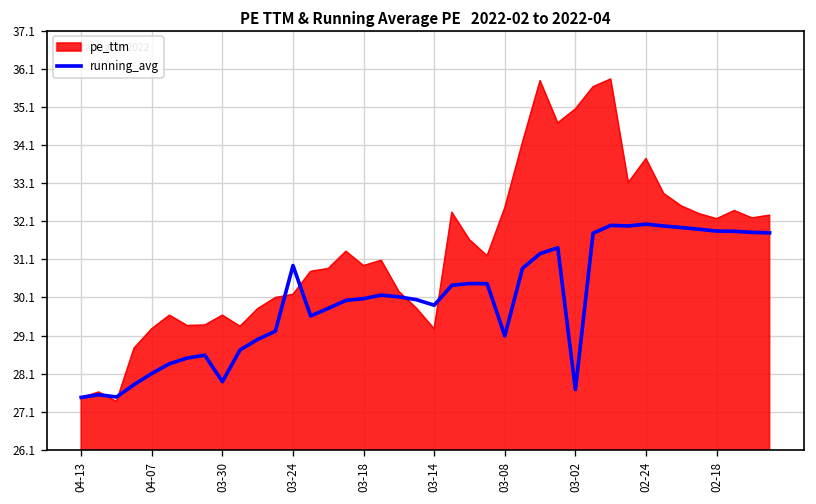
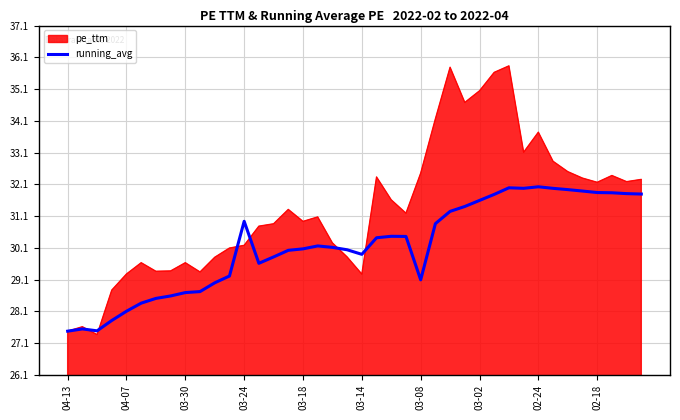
  {
    "pe_ttm": {
      "04-07": 29.3,
      "03-30": 29.6,
      "03-24": 30.2,
      "03-18": 30.9,
      "03-14": 29.3,
      "03-08": 32.5,
      "03-02": 35.0,
      "02-24": 33.7,
      "02-18": 32.2
    },
    "running_avg": {
      "04-07": 28.1,
-     "03-30": 27.9,
+     "03-30": 28.7,
      "03-24": 30.9,
      "03-18": 30.1,
      "03-14": 29.9,
      "03-08": 29.1,
-     "03-02": 27.7,
+     "03-02": 31.6,
      "02-24": 32.0,
      "02-18": 31.8
    }
  }
